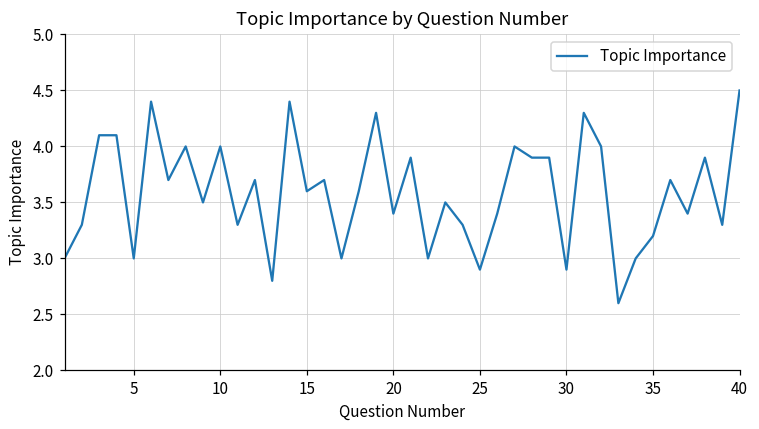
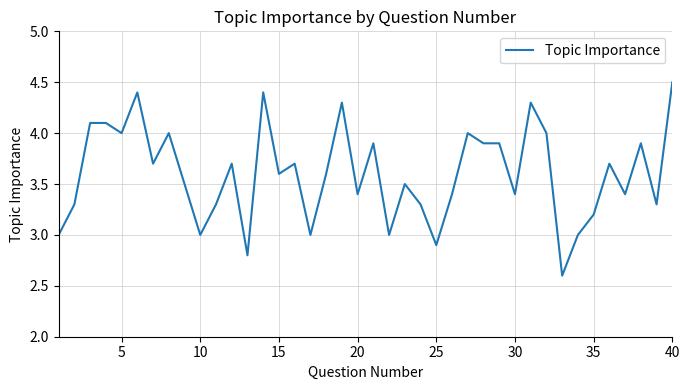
  {
-   "5": 3,
-   "10": 4,
+   "5": 4,
+   "10": 3,
    "15": 3.6,
    "20": 3.4,
    "25": 2.9,
-   "30": 2.9,
+   "30": 3.4,
    "35": 3.2,
    "40": 4.5
  }
